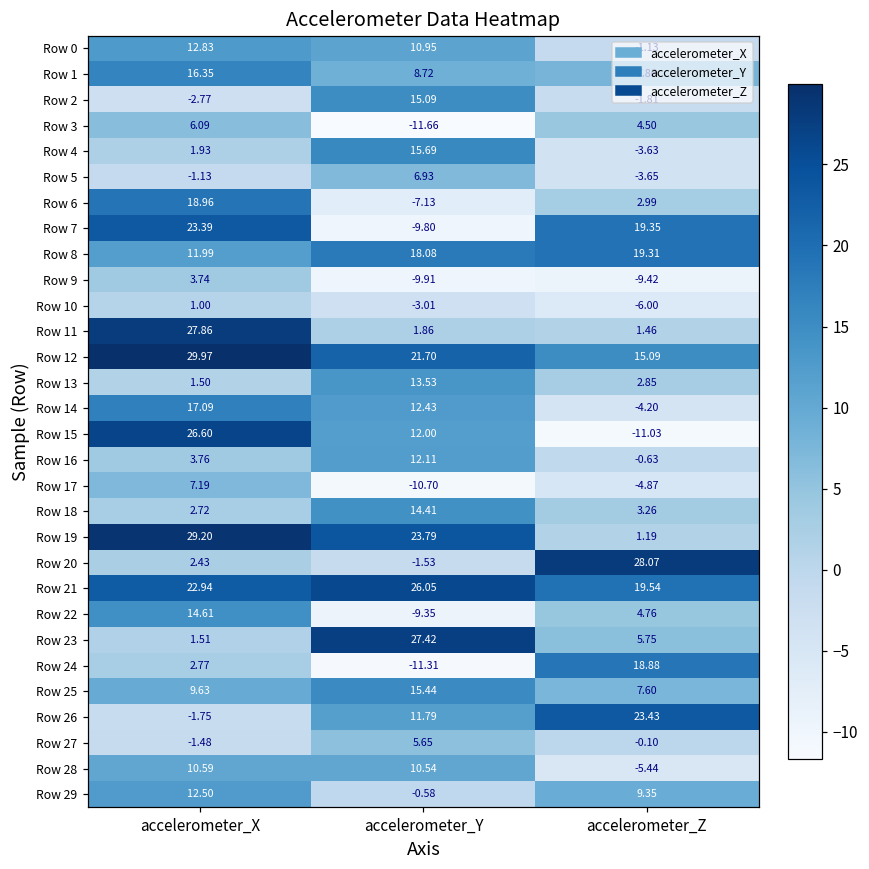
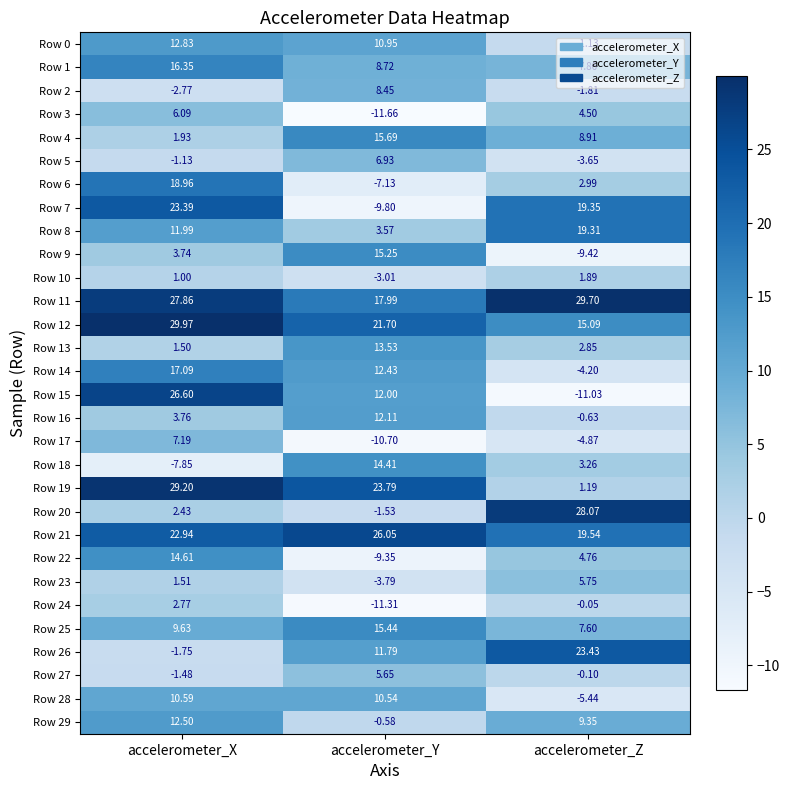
  {
    "Row 0": {
      "accelerometer_X": 12.83,
      "accelerometer_Y": 10.95
    },
    "Row 1": {
      "accelerometer_X": 16.35,
      "accelerometer_Y": 8.72
    },
    "Row 2": {
      "accelerometer_X": -2.77,
-     "accelerometer_Y": 15.09
+     "accelerometer_Y": 8.45
    },
    "Row 3": {
      "accelerometer_X": 6.09,
      "accelerometer_Y": -11.66,
      "accelerometer_Z": 4.50
    },
    "Row 4": {
      "accelerometer_X": 1.93,
      "accelerometer_Y": 15.69,
-     "accelerometer_Z": -3.63
+     "accelerometer_Z": 8.91
    },
    "Row 5": {
      "accelerometer_X": -1.13,
      "accelerometer_Y": 6.93,
      "accelerometer_Z": -3.65
    },
    "Row 6": {
      "accelerometer_X": 18.96,
      "accelerometer_Y": -7.13,
      "accelerometer_Z": 2.99
    },
    "Row 7": {
      "accelerometer_X": 23.39,
      "accelerometer_Y": -9.80,
      "accelerometer_Z": 19.35
    },
    "Row 8": {
      "accelerometer_X": 11.99,
-     "accelerometer_Y": 18.08,
+     "accelerometer_Y": 3.57,
      "accelerometer_Z": 19.31
    },
    "Row 9": {
      "accelerometer_X": 3.74,
-     "accelerometer_Y": -9.91,
+     "accelerometer_Y": 15.25,
      "accelerometer_Z": -9.42
    },
    "Row 10": {
      "accelerometer_X": 1.00,
      "accelerometer_Y": -3.01,
-     "accelerometer_Z": -6.00
+     "accelerometer_Z": 1.89
    },
    "Row 11": {
      "accelerometer_X": 27.86,
-     "accelerometer_Y": 1.86,
-     "accelerometer_Z": 1.46
+     "accelerometer_Y": 17.99,
+     "accelerometer_Z": 29.70
    },
    "Row 12": {
      "accelerometer_X": 29.97,
      "accelerometer_Y": 21.70,
      "accelerometer_Z": 15.09
    },
    "Row 13": {
      "accelerometer_X": 1.50,
      "accelerometer_Y": 13.53,
      "accelerometer_Z": 2.85
    },
    "Row 14": {
      "accelerometer_X": 17.09,
      "accelerometer_Y": 12.43,
      "accelerometer_Z": -4.20
    },
    "Row 15": {
      "accelerometer_X": 26.60,
      "accelerometer_Y": 12.00,
      "accelerometer_Z": -11.03
    },
    "Row 16": {
      "accelerometer_X": 3.76,
      "accelerometer_Y": 12.11,
      "accelerometer_Z": -0.63
    },
    "Row 17": {
      "accelerometer_X": 7.19,
      "accelerometer_Y": -10.70,
      "accelerometer_Z": -4.87
    },
    "Row 18": {
-     "accelerometer_X": 2.72,
+     "accelerometer_X": -7.85,
      "accelerometer_Y": 14.41,
      "accelerometer_Z": 3.26
    },
    "Row 19": {
      "accelerometer_X": 29.20,
      "accelerometer_Y": 23.79,
      "accelerometer_Z": 1.19
    },
    "Row 20": {
      "accelerometer_X": 2.43,
      "accelerometer_Y": -1.53,
      "accelerometer_Z": 28.07
    },
    "Row 21": {
      "accelerometer_X": 22.94,
      "accelerometer_Y": 26.05,
      "accelerometer_Z": 19.54
    },
    "Row 22": {
      "accelerometer_X": 14.61,
      "accelerometer_Y": -9.35,
      "accelerometer_Z": 4.76
    },
    "Row 23": {
      "accelerometer_X": 1.51,
-     "accelerometer_Y": 27.42,
+     "accelerometer_Y": -3.79,
      "accelerometer_Z": 5.75
    },
    "Row 24": {
      "accelerometer_X": 2.77,
      "accelerometer_Y": -11.31,
-     "accelerometer_Z": 18.88
+     "accelerometer_Z": -0.05
    },
    "Row 25": {
      "accelerometer_X": 9.63,
      "accelerometer_Y": 15.44,
      "accelerometer_Z": 7.60
    },
    "Row 26": {
      "accelerometer_X": -1.75,
      "accelerometer_Y": 11.79,
      "accelerometer_Z": 23.43
    },
    "Row 27": {
      "accelerometer_X": -1.48,
      "accelerometer_Y": 5.65,
      "accelerometer_Z": -0.10
    },
    "Row 28": {
      "accelerometer_X": 10.59,
      "accelerometer_Y": 10.54,
      "accelerometer_Z": -5.44
    },
    "Row 29": {
      "accelerometer_X": 12.50,
      "accelerometer_Y": -0.58,
      "accelerometer_Z": 9.35
    }
  }
